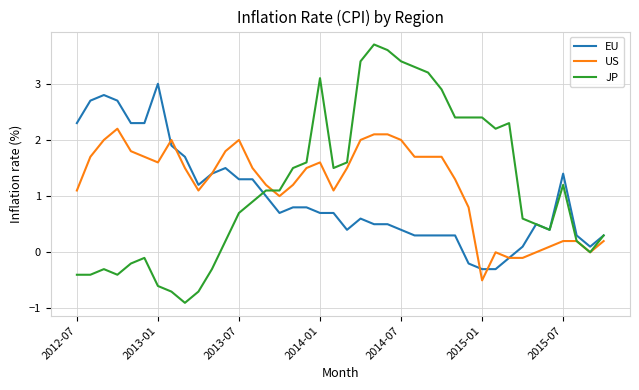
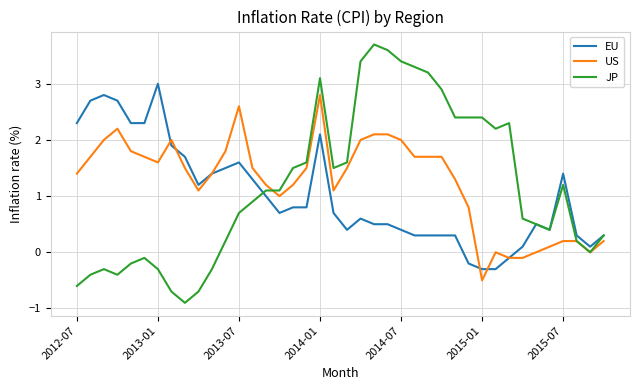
  {
    "EU": {
      "2012-07": 2.3,
      "2013-01": 3.0,
-     "2013-07": 1.3,
-     "2014-01": 0.7,
+     "2013-07": 1.6,
+     "2014-01": 2.1,
      "2014-07": 0.4,
      "2015-01": -0.3,
      "2015-07": 1.4
    },
    "US": {
-     "2012-07": 1.1,
+     "2012-07": 1.4,
      "2013-01": 1.6,
-     "2013-07": 2.0,
-     "2014-01": 1.6,
+     "2013-07": 2.6,
+     "2014-01": 2.8,
      "2014-07": 2.0,
      "2015-01": -0.5,
      "2015-07": 0.2
    },
    "JP": {
-     "2012-07": -0.4,
-     "2013-01": -0.6,
+     "2012-07": -0.6,
+     "2013-01": -0.3,
      "2013-07": 0.7,
      "2014-01": 3.1,
      "2014-07": 3.4,
      "2015-01": 2.4,
      "2015-07": 1.2
    }
  }
